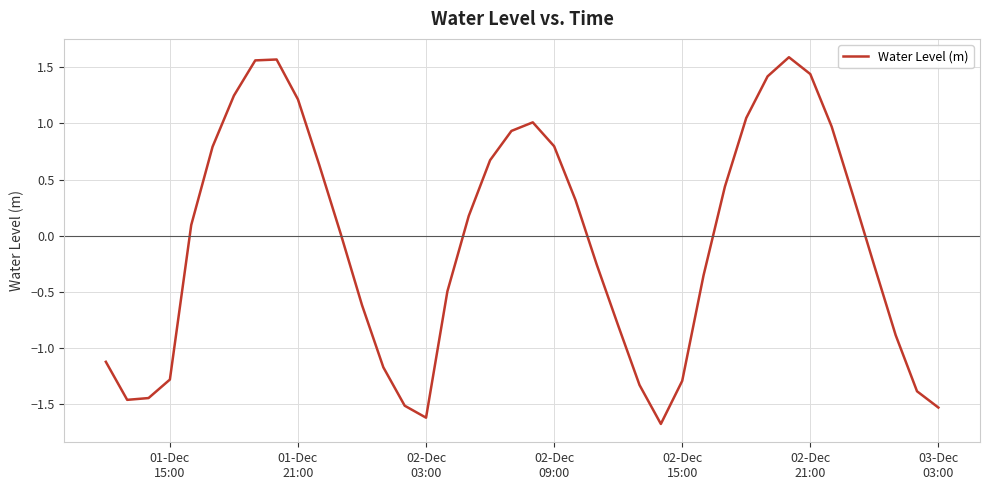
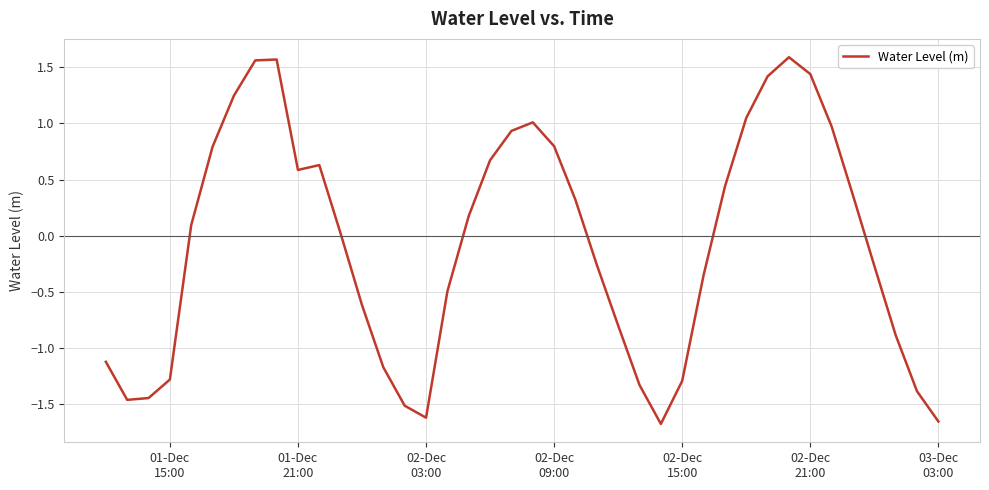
  {
    "01-Dec 15:00": -1.28,
-   "01-Dec 21:00": 1.21,
+   "01-Dec 21:00": 0.59,
    "02-Dec 03:00": -1.62,
    "02-Dec 09:00": 0.80,
    "02-Dec 15:00": -1.30,
    "02-Dec 21:00": 1.44,
-   "03-Dec 03:00": -1.53
+   "03-Dec 03:00": -1.66
  }
